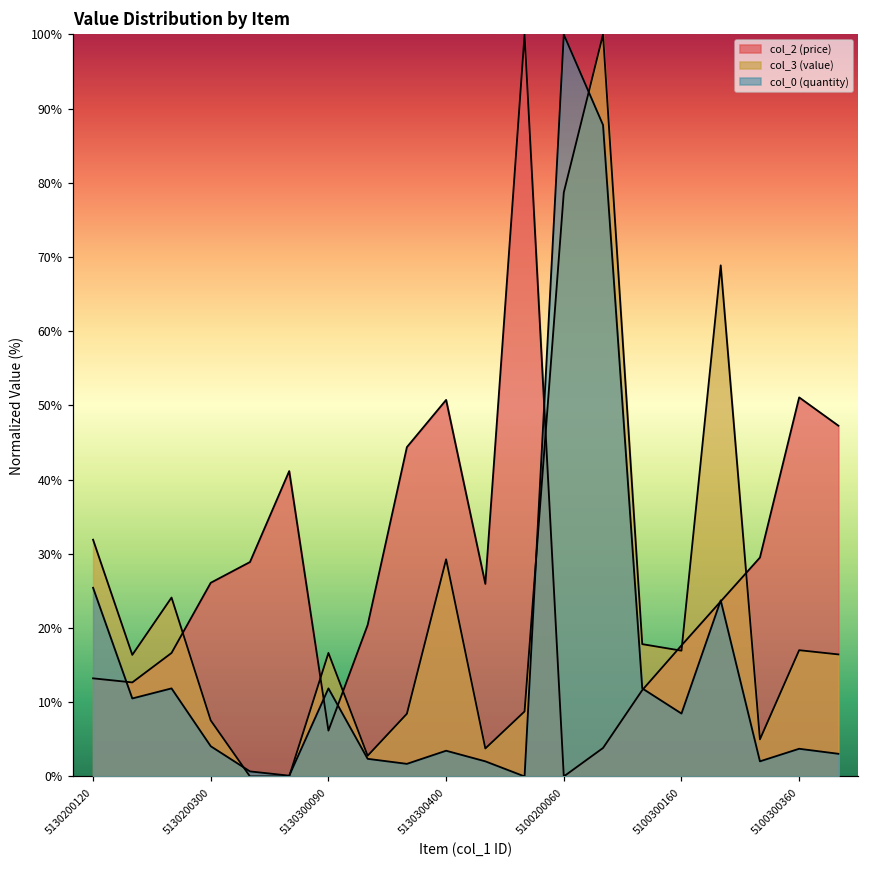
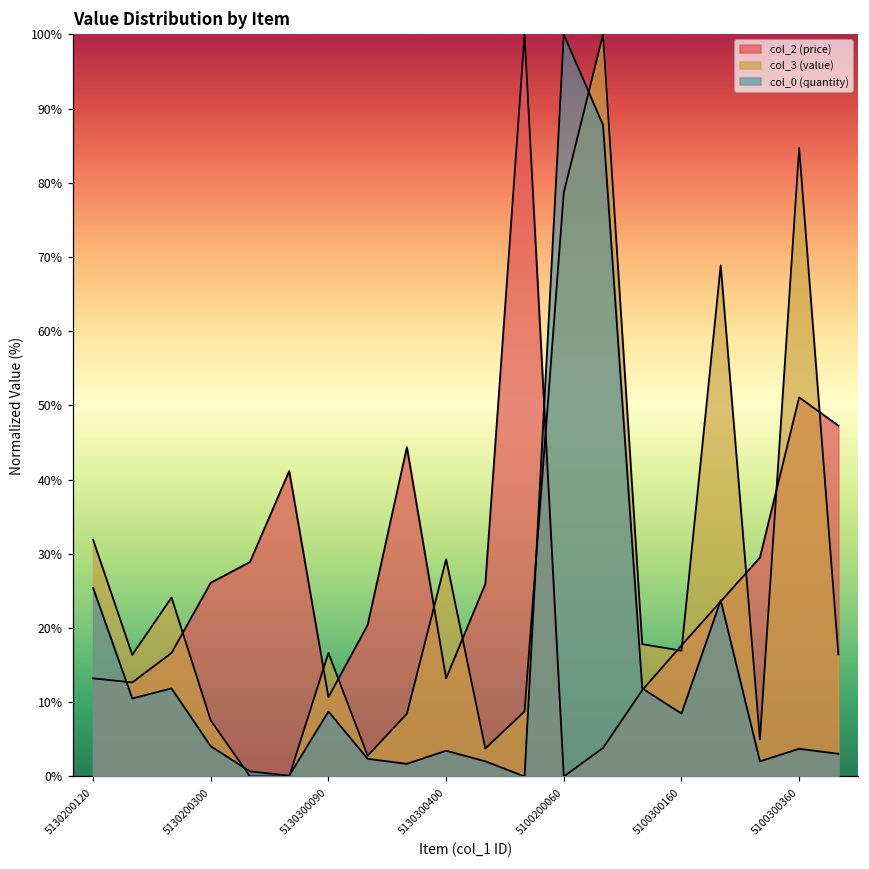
  {
    "col_2 (price)": {
      "5130200120": "13%",
      "5130200300": "26%",
-     "5130300090": "6%",
-     "5130300400": "51%",
+     "5130300090": "11%",
+     "5130300400": "13%",
      "5100200060": "0%",
      "5100300160": "18%",
      "5100300360": "51%"
    },
    "col_3 (value)": {
      "5130200120": "32%",
      "5130200300": "8%",
      "5130300090": "17%",
      "5130300400": "29%",
      "5100200060": "79%",
      "5100300160": "17%",
-     "5100300360": "17%"
+     "5100300360": "85%"
    },
    "col_0 (quantity)": {
      "5130200120": "25%",
      "5130200300": "4%",
-     "5130300090": "12%",
+     "5130300090": "9%",
      "5130300400": "3%",
      "5100200060": "100%",
      "5100300160": "8%",
      "5100300360": "4%"
    }
  }
